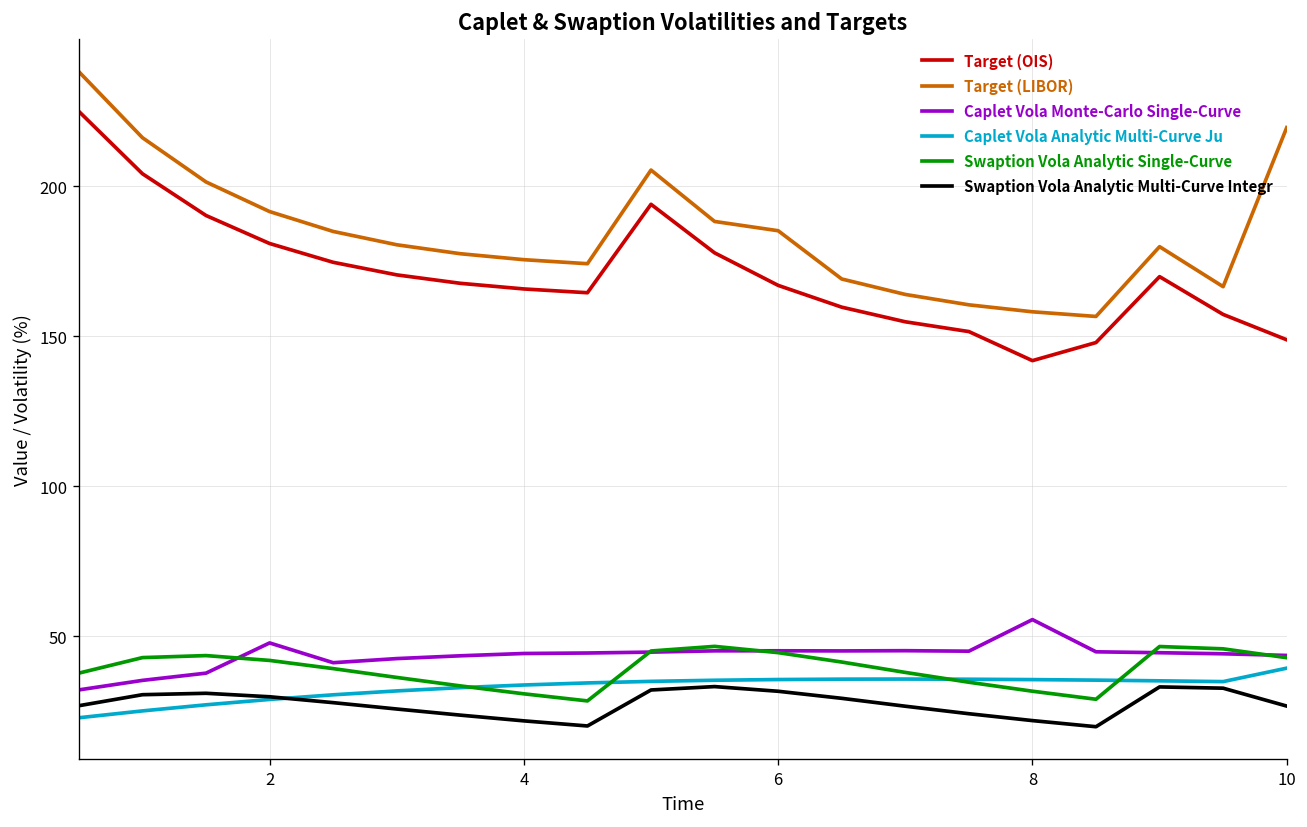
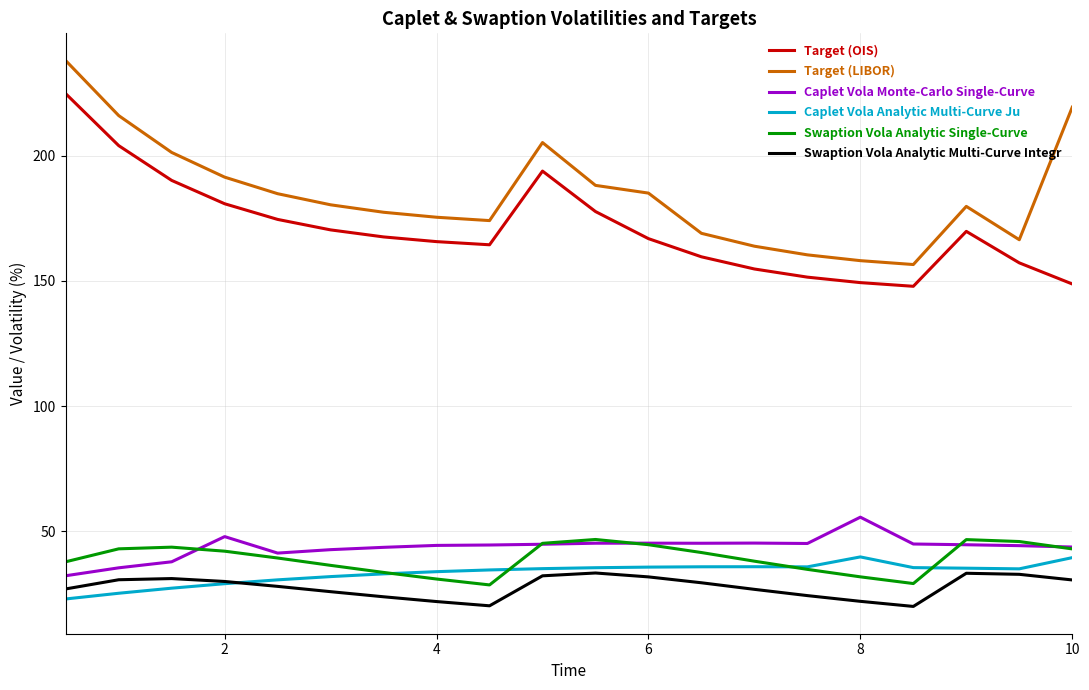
  {
    "Target (OIS)": {
      "2": 181,
      "4": 166,
      "6": 167,
-     "8": 142,
+     "8": 149,
      "10": 149
    },
    "Target (LIBOR)": {
      "2": 192,
      "4": 175,
      "6": 185,
      "8": 158,
      "10": 219
    },
    "Caplet Vola Monte-Carlo Single-Curve": {
      "2": 48,
      "4": 44,
      "8": 56
    },
    "Caplet Vola Analytic Multi-Curve Ju": {
      "4": 34,
      "6": 36,
-     "8": 36,
+     "8": 40,
      "10": 39
    },
    "Swaption Vola Analytic Single-Curve": {
      "2": 42,
      "4": 31,
      "8": 32
    },
    "Swaption Vola Analytic Multi-Curve Integr": {
      "4": 22,
      "6": 32,
      "8": 22,
-     "10": 27
+     "10": 30
    }
  }
